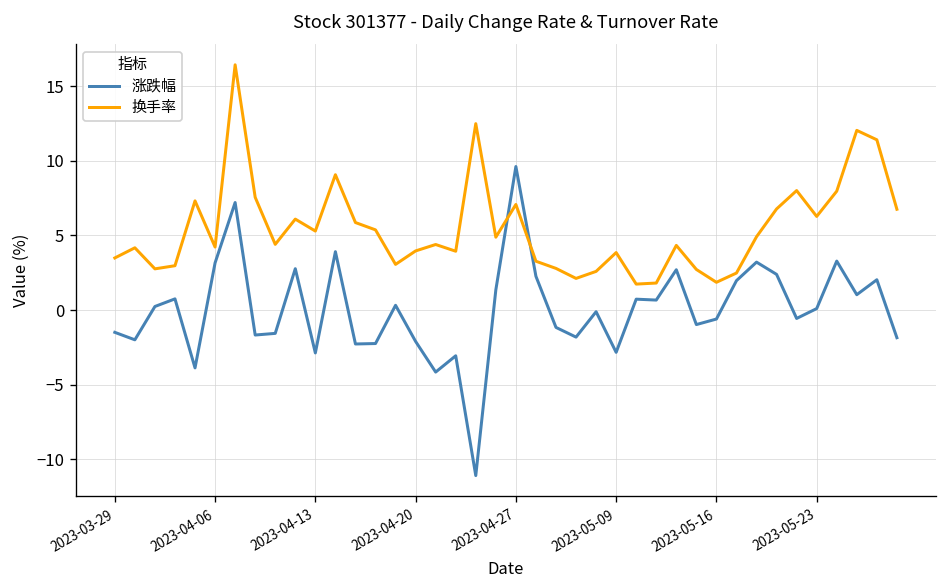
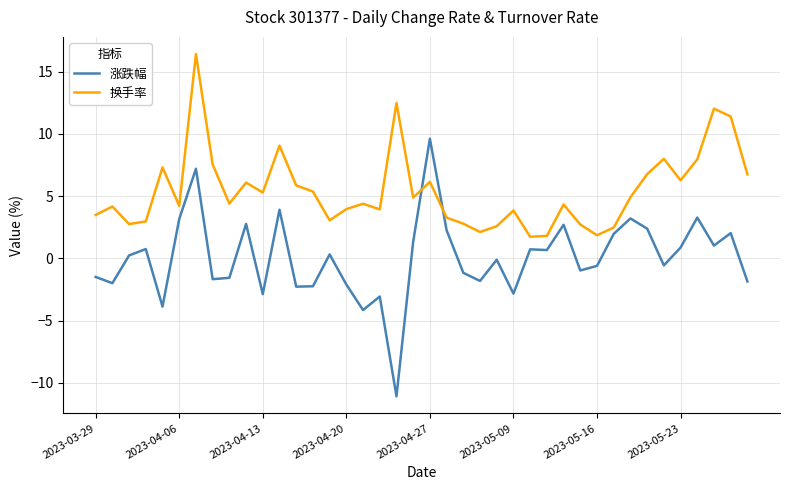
  {
    "涨跌幅": {
      "2023-03-29": -1.5,
      "2023-04-06": 3.2,
      "2023-04-13": -2.9,
      "2023-04-20": -2.1,
      "2023-04-27": 9.6,
      "2023-05-09": -2.8,
      "2023-05-16": -0.6,
-     "2023-05-23": 0.1
+     "2023-05-23": 0.9
    },
    "换手率": {
      "2023-03-29": 3.5,
      "2023-04-06": 4.2,
      "2023-04-13": 5.3,
      "2023-04-20": 4.0,
-     "2023-04-27": 7.1,
+     "2023-04-27": 6.2,
      "2023-05-09": 3.9,
      "2023-05-16": 1.9,
      "2023-05-23": 6.3
    }
  }
